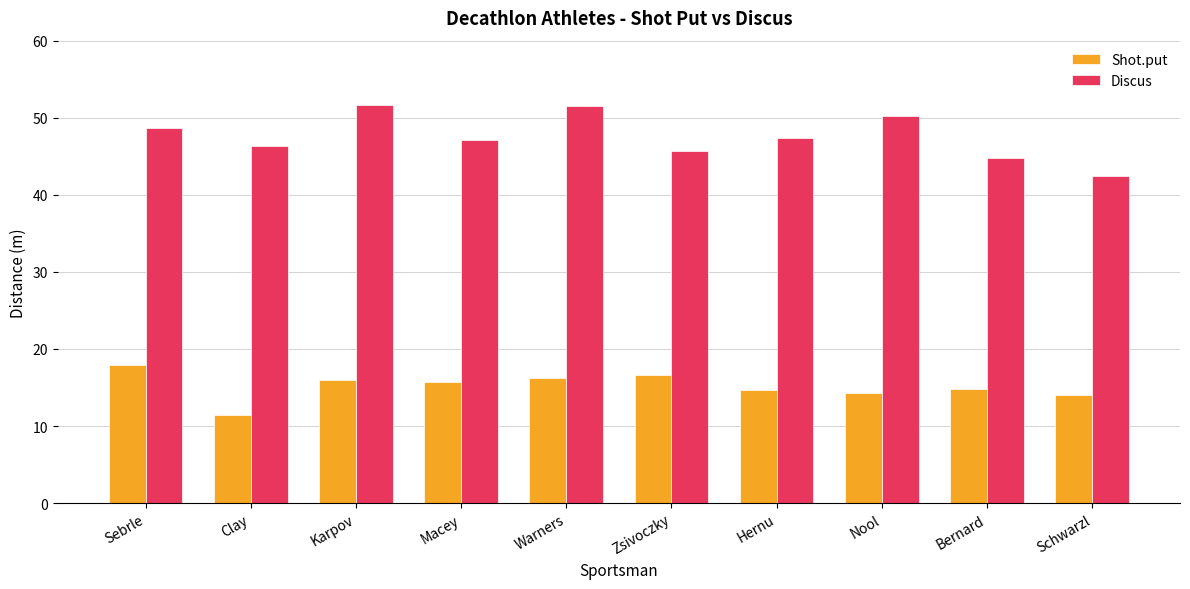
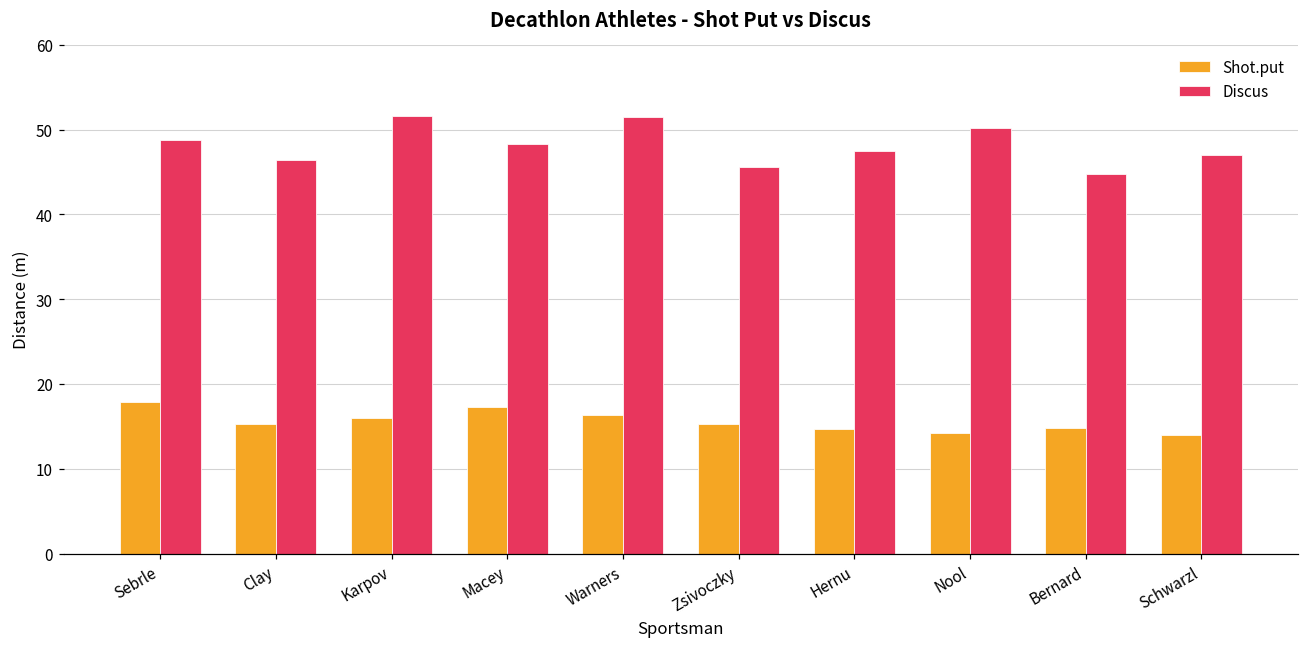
  {
    "Shot.put": {
      "Sebrle": 18,
-     "Clay": 11,
+     "Clay": 15,
      "Karpov": 16,
-     "Macey": 16,
+     "Macey": 17,
      "Warners": 16,
-     "Zsivoczky": 17,
+     "Zsivoczky": 15,
      "Hernu": 15,
      "Nool": 14,
      "Bernard": 15,
      "Schwarzl": 14
    },
    "Discus": {
      "Sebrle": 49,
      "Clay": 46,
      "Karpov": 52,
-     "Macey": 47,
+     "Macey": 48,
      "Warners": 51,
      "Zsivoczky": 46,
      "Hernu": 47,
      "Nool": 50,
      "Bernard": 45,
-     "Schwarzl": 42
+     "Schwarzl": 47
    }
  }
